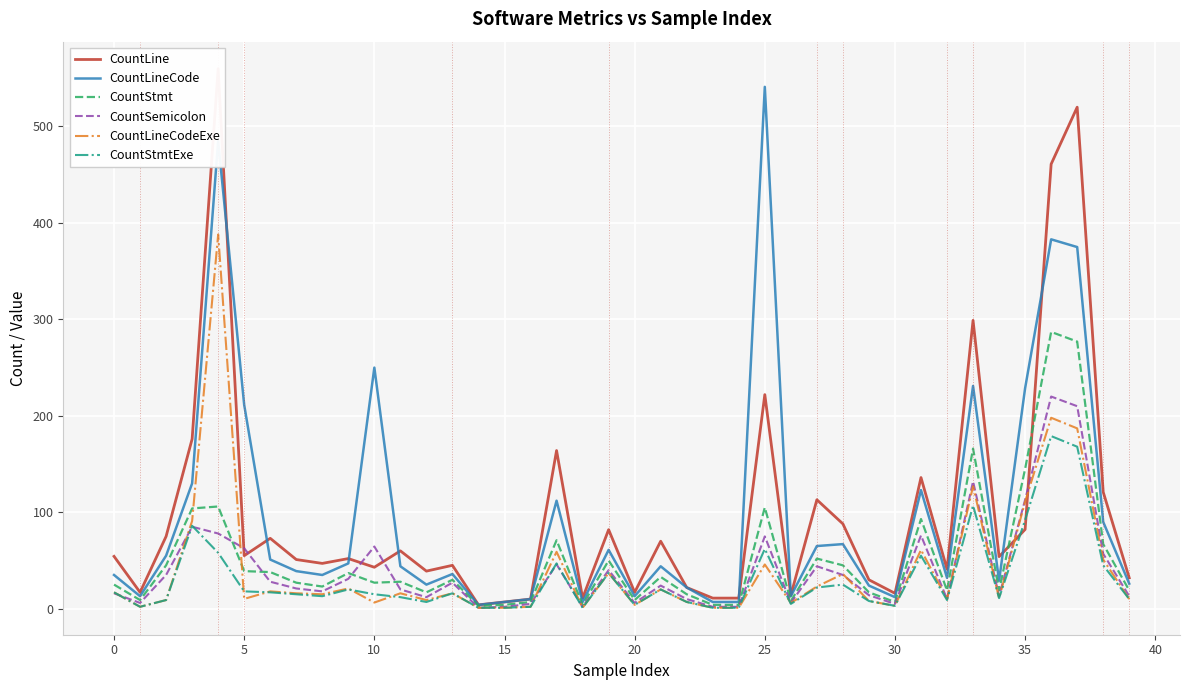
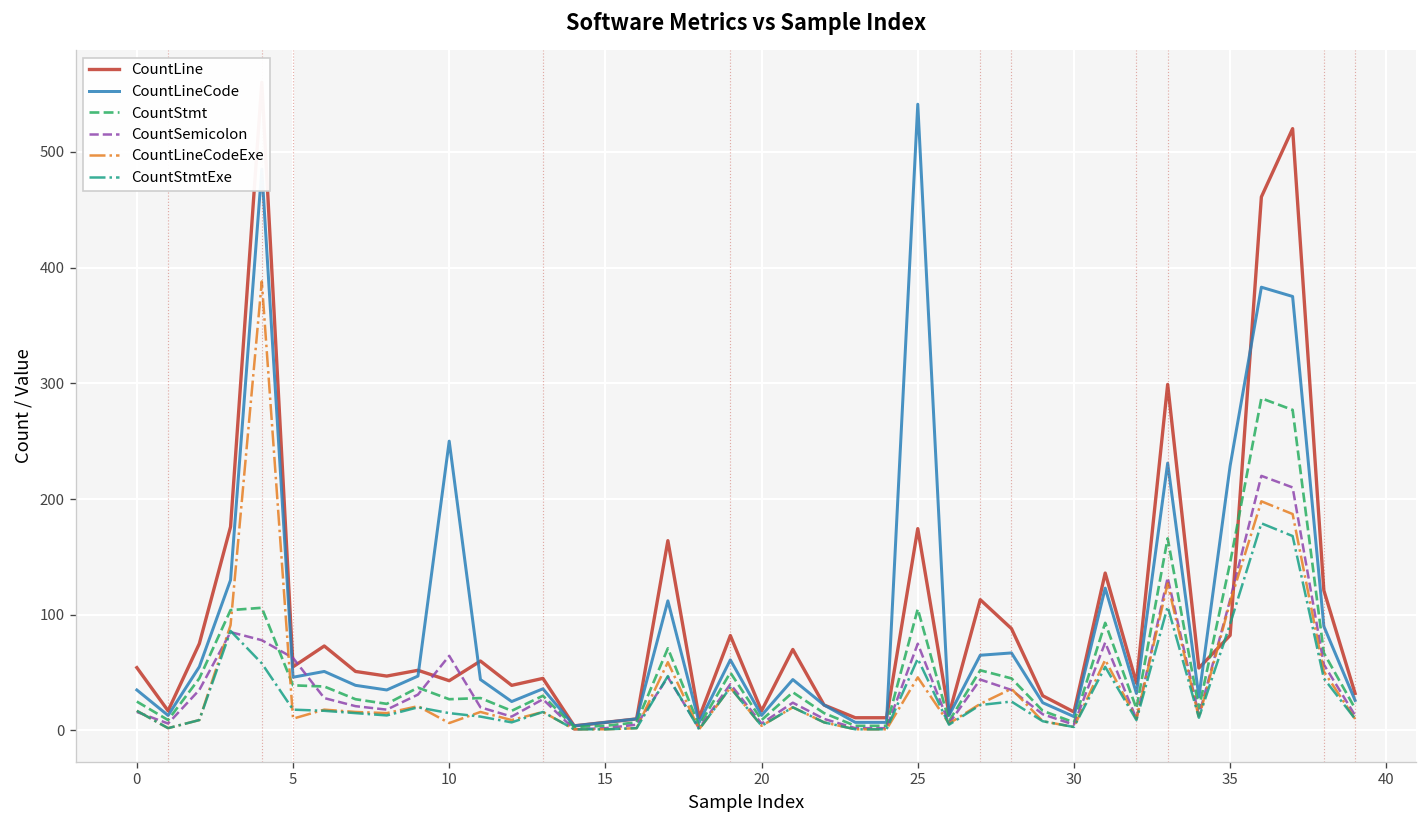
  {
    "CountLine": {
      "0": 50,
      "5": 60,
      "10": 40,
      "20": 20,
-     "25": 220,
+     "25": 170,
      "30": 20,
      "35": 80
    },
    "CountLineCode": {
      "0": 40,
-     "5": 210,
+     "5": 50,
      "10": 250,
      "20": 10,
      "25": 540,
      "30": 10,
      "35": 230
    },
    "CountSemicolon": {
      "5": 60,
      "10": 60,
      "25": 80
    },
    "CountLineCodeExe": {
      "5": 10,
      "10": 10,
      "25": 50
    }
  }
